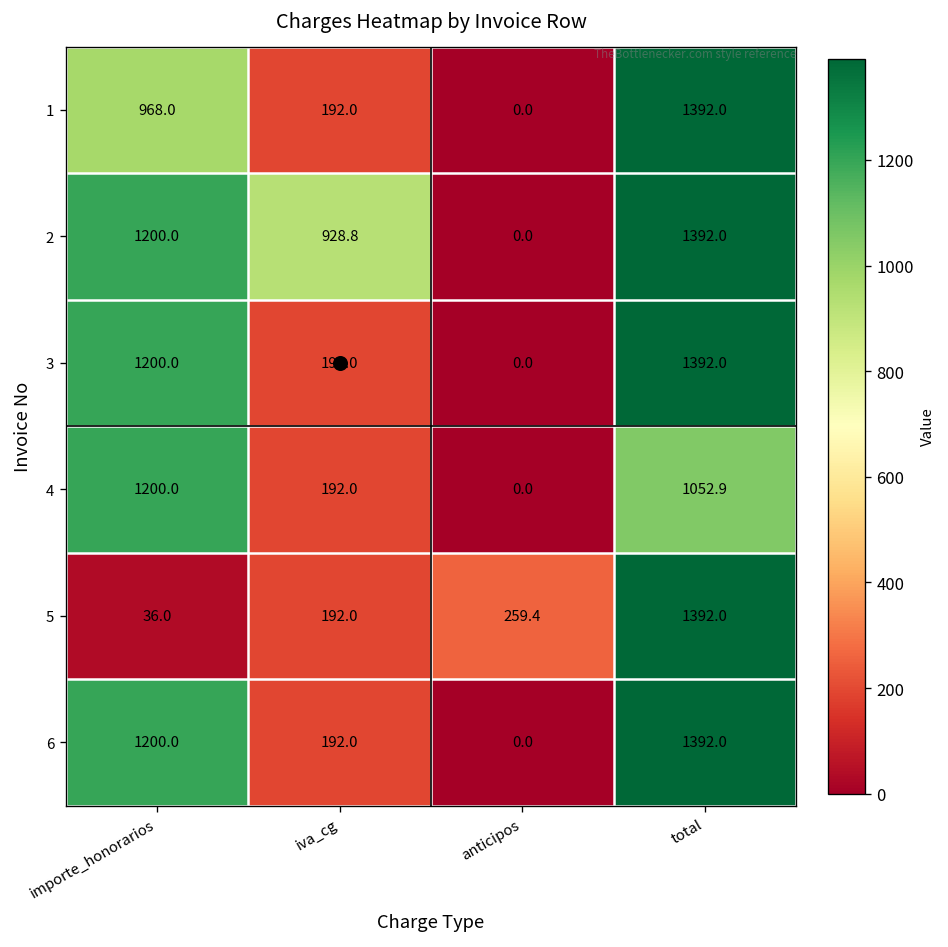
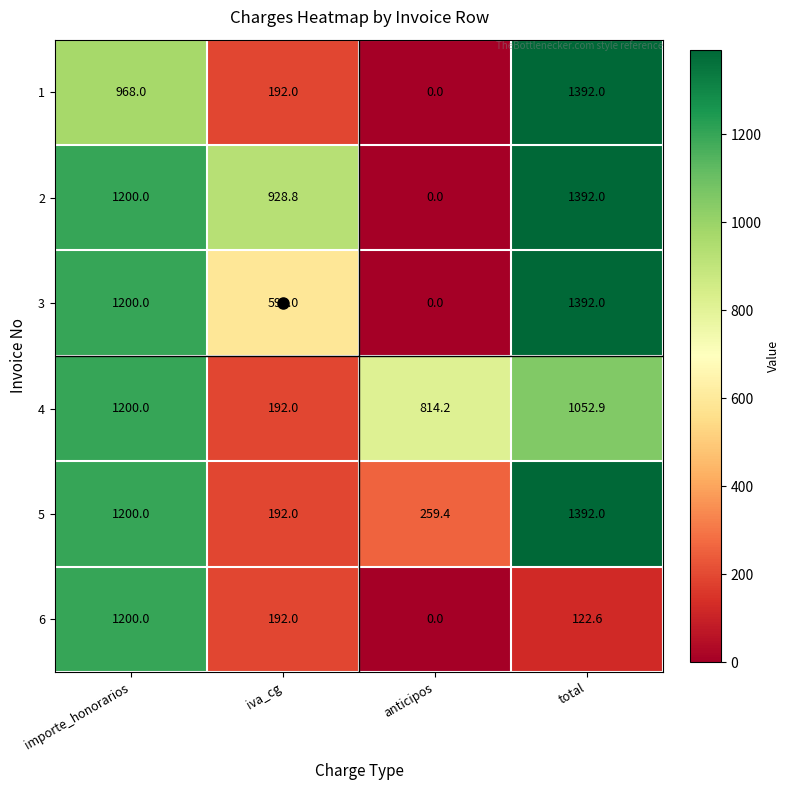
  {
    "1": {
      "importe_honorarios": 968.0,
      "iva_cg": 192.0,
      "anticipos": 0.0
    },
    "2": {
      "importe_honorarios": 1200.0,
      "iva_cg": 928.8,
      "anticipos": 0.0,
      "total": 1392.0
    },
    "3": {
      "importe_honorarios": 1200.0,
-     "iva_cg": 192.0,
+     "iva_cg": 590.0,
      "anticipos": 0.0,
      "total": 1392.0
    },
    "4": {
      "importe_honorarios": 1200.0,
      "iva_cg": 192.0,
-     "anticipos": 0.0,
+     "anticipos": 814.2,
      "total": 1052.9
    },
    "5": {
-     "importe_honorarios": 36.0,
+     "importe_honorarios": 1200.0,
      "iva_cg": 192.0,
      "anticipos": 259.4,
      "total": 1392.0
    },
    "6": {
      "importe_honorarios": 1200.0,
      "iva_cg": 192.0,
      "anticipos": 0.0,
-     "total": 1392.0
+     "total": 122.6
    }
  }
